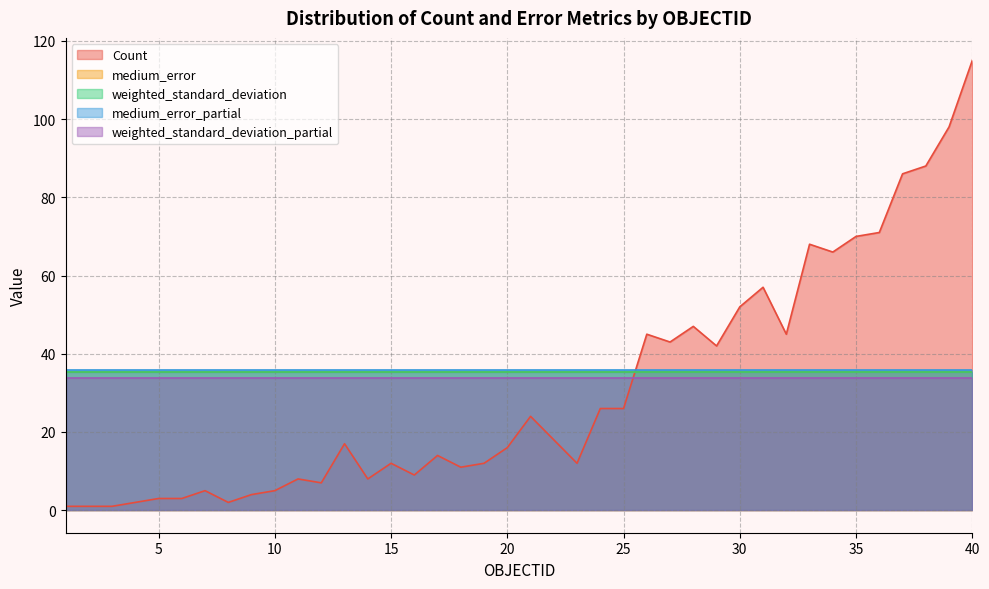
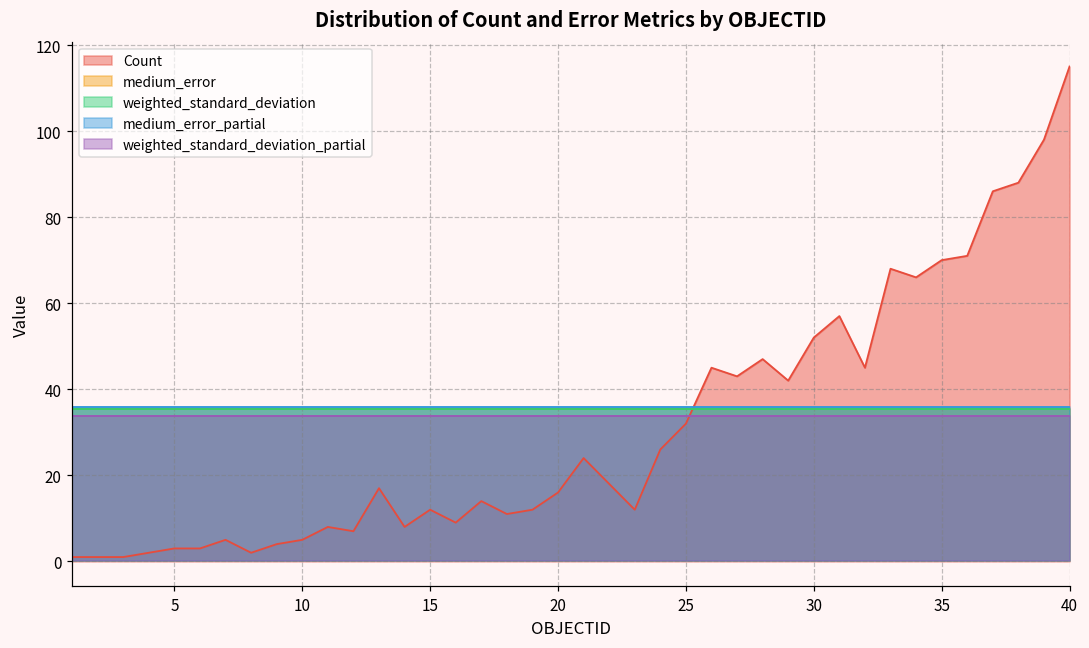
  {
    "Count": {
      "5": 3,
      "10": 5,
      "15": 12,
      "20": 16,
-     "25": 26,
+     "25": 32,
      "30": 52,
      "35": 70,
      "40": 115
    },
    "weighted_standard_deviation_partial": {
      "5": 34,
      "10": 34,
      "15": 34,
      "20": 34,
      "25": 34,
      "30": 34,
      "35": 34,
      "40": 34
    }
  }
